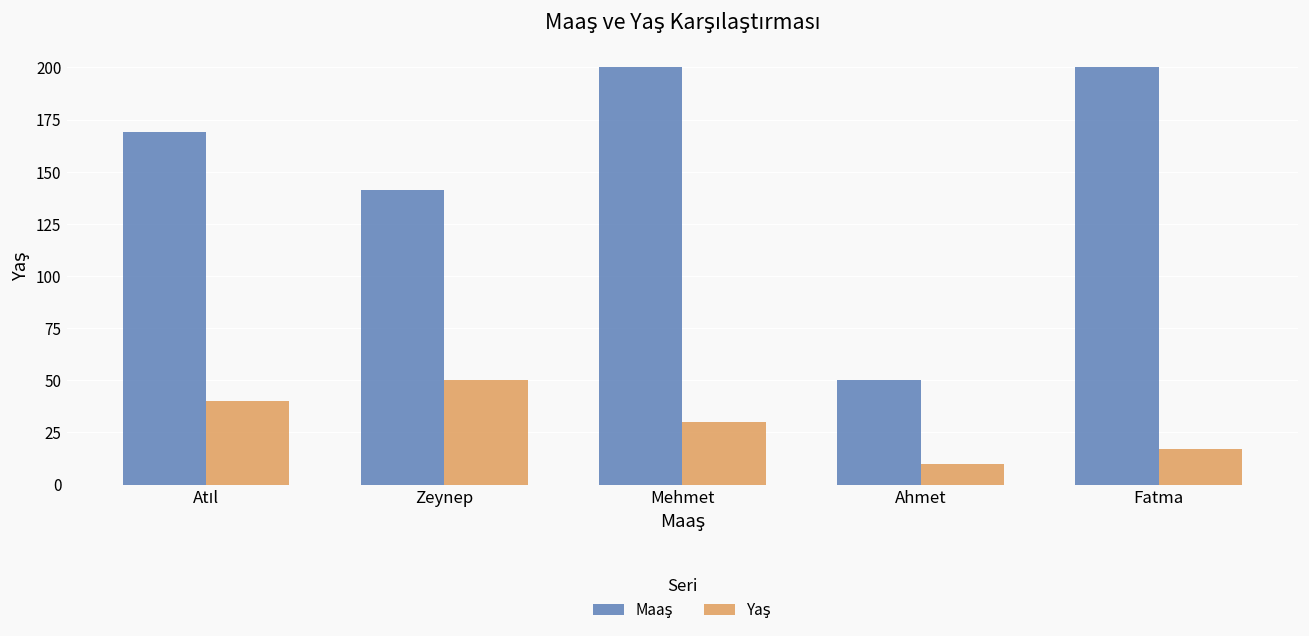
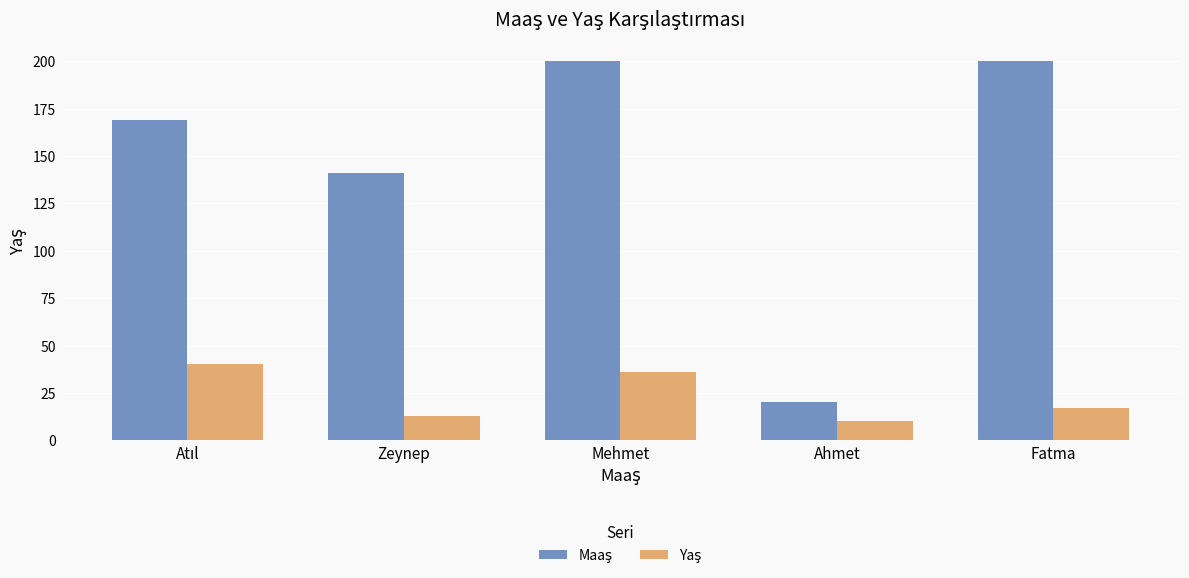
  {
    "Maaş": {
      "Atıl": 169,
      "Zeynep": 141,
      "Mehmet": 200,
-     "Ahmet": 50,
+     "Ahmet": 20,
      "Fatma": 200
    },
    "Yaş": {
      "Atıl": 40,
-     "Zeynep": 50,
-     "Mehmet": 30,
+     "Zeynep": 13,
+     "Mehmet": 36,
      "Ahmet": 10,
      "Fatma": 17
    }
  }
